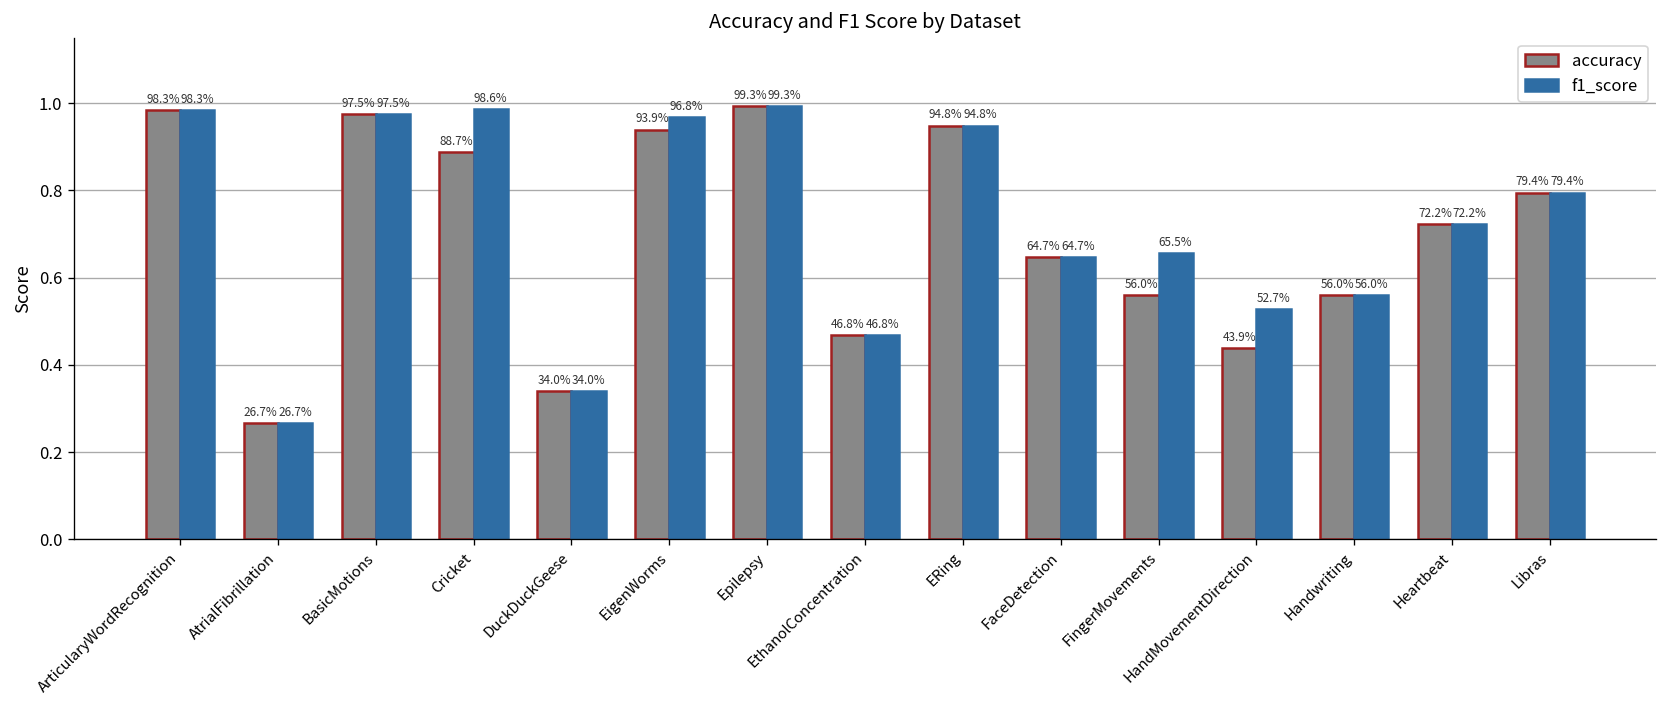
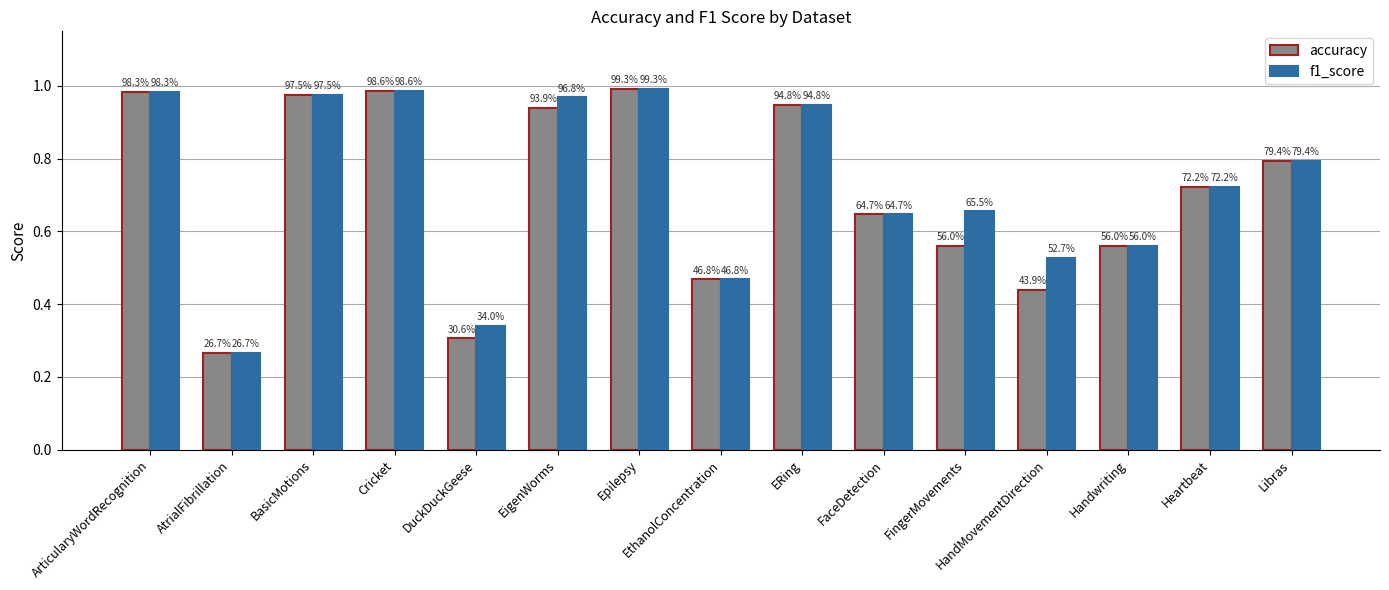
  {
    "accuracy": {
      "ArticularyWordRecognition": "98.3%",
      "AtrialFibrillation": "26.7%",
      "BasicMotions": "97.5%",
-     "Cricket": "88.7%",
-     "DuckDuckGeese": "34.0%",
+     "Cricket": "98.6%",
+     "DuckDuckGeese": "30.6%",
      "EigenWorms": "93.9%",
      "Epilepsy": "99.3%",
      "EthanolConcentration": "46.8%",
      "ERing": "94.8%",
      "FaceDetection": "64.7%",
      "FingerMovements": "56.0%",
      "HandMovementDirection": "43.9%",
      "Handwriting": "56.0%",
      "Heartbeat": "72.2%",
      "Libras": "79.4%"
    },
    "f1_score": {
      "ArticularyWordRecognition": "98.3%",
      "AtrialFibrillation": "26.7%",
      "BasicMotions": "97.5%",
      "Cricket": "98.6%",
      "DuckDuckGeese": "34.0%",
      "EigenWorms": "96.8%",
      "Epilepsy": "99.3%",
      "EthanolConcentration": "46.8%",
      "ERing": "94.8%",
      "FaceDetection": "64.7%",
      "FingerMovements": "65.5%",
      "HandMovementDirection": "52.7%",
      "Handwriting": "56.0%",
      "Heartbeat": "72.2%",
      "Libras": "79.4%"
    }
  }
